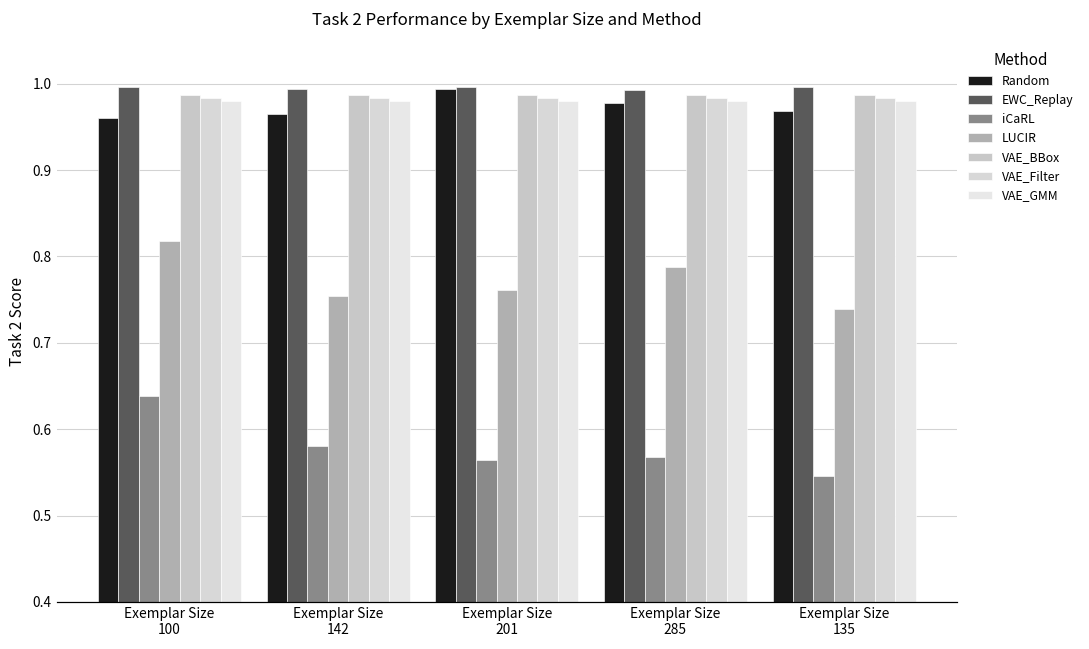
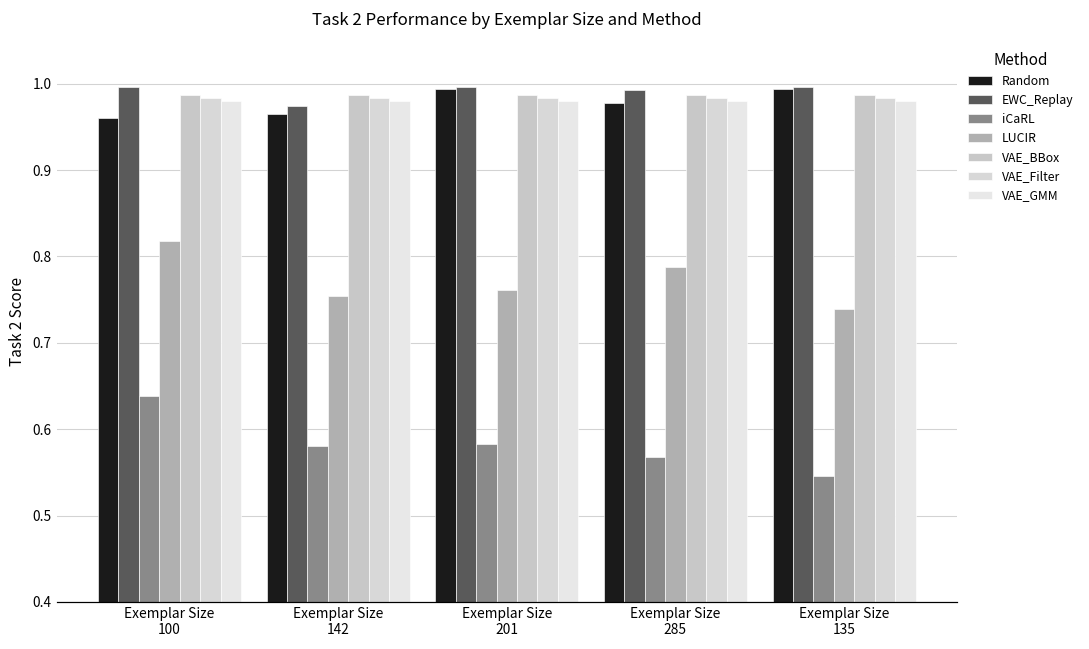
  {
    "Random": {
      "Exemplar Size 100": 0.96,
      "Exemplar Size 142": 0.97,
      "Exemplar Size 201": 0.99,
      "Exemplar Size 285": 0.98,
-     "Exemplar Size 135": 0.97
+     "Exemplar Size 135": 0.99
    },
    "EWC_Replay": {
      "Exemplar Size 100": 1.00,
-     "Exemplar Size 142": 0.99,
+     "Exemplar Size 142": 0.97,
      "Exemplar Size 201": 1.00,
      "Exemplar Size 285": 0.99,
      "Exemplar Size 135": 1.00
    },
    "iCaRL": {
      "Exemplar Size 100": 0.64,
      "Exemplar Size 142": 0.58,
-     "Exemplar Size 201": 0.56,
+     "Exemplar Size 201": 0.58,
      "Exemplar Size 285": 0.57,
      "Exemplar Size 135": 0.55
    }
  }
